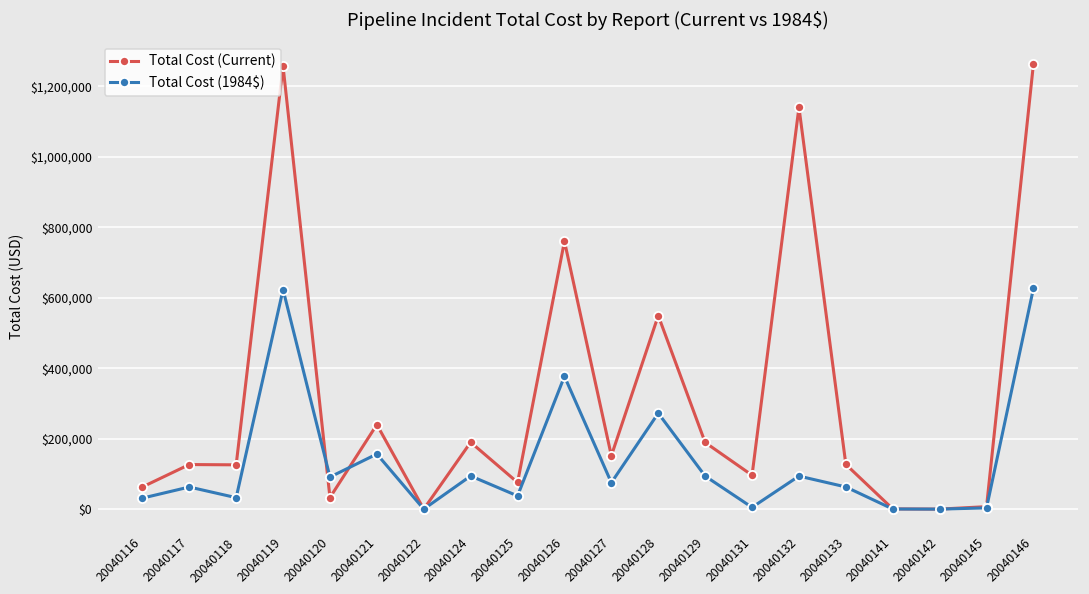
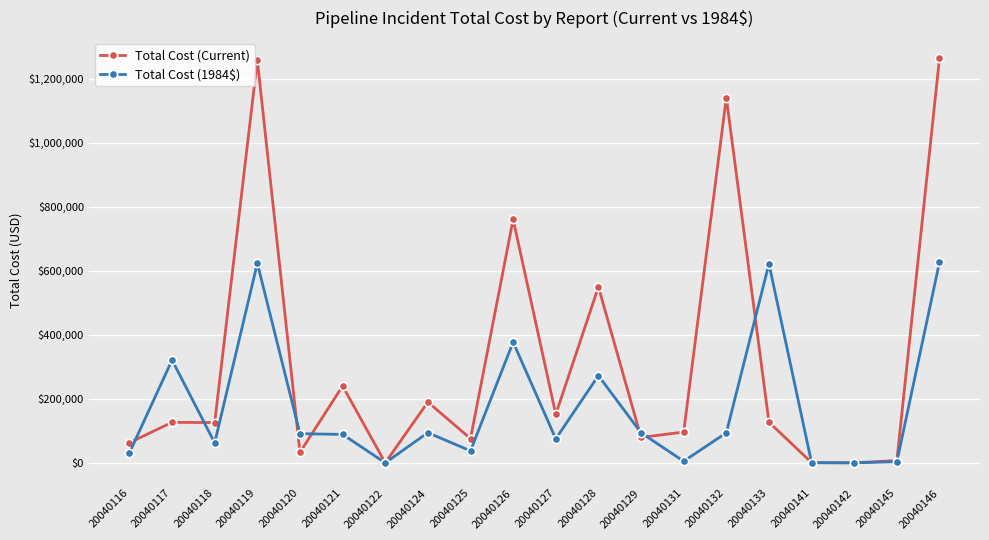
  {
    "Total Cost (Current)": {
      "20040116": "$60,000",
      "20040117": "$130,000",
      "20040118": "$130,000",
      "20040119": "$1,260,000",
      "20040120": "$30,000",
      "20040121": "$240,000",
      "20040124": "$190,000",
      "20040125": "$80,000",
      "20040126": "$760,000",
      "20040127": "$150,000",
      "20040128": "$550,000",
-     "20040129": "$190,000",
+     "20040129": "$80,000",
      "20040131": "$100,000",
      "20040132": "$1,140,000",
      "20040133": "$130,000",
      "20040146": "$1,260,000"
    },
    "Total Cost (1984$)": {
      "20040116": "$30,000",
-     "20040117": "$60,000",
-     "20040118": "$30,000",
+     "20040117": "$320,000",
+     "20040118": "$60,000",
      "20040119": "$620,000",
      "20040120": "$90,000",
-     "20040121": "$160,000",
+     "20040121": "$90,000",
      "20040124": "$90,000",
      "20040125": "$40,000",
      "20040126": "$380,000",
      "20040127": "$80,000",
      "20040128": "$270,000",
      "20040129": "$90,000",
      "20040131": "$0",
      "20040132": "$90,000",
-     "20040133": "$60,000",
+     "20040133": "$620,000",
      "20040146": "$630,000"
    }
  }
